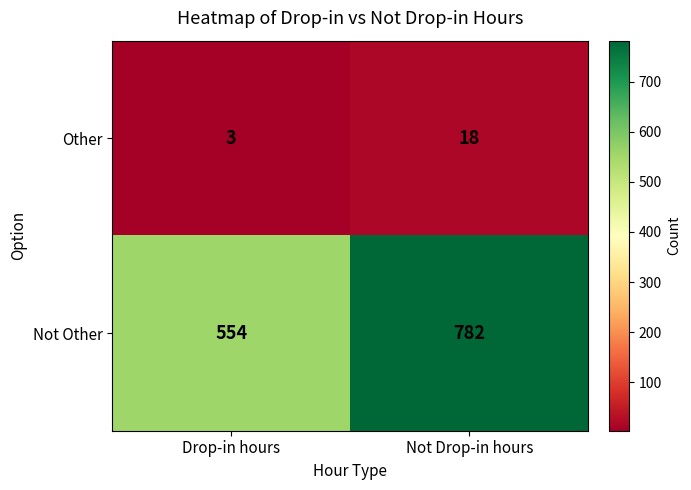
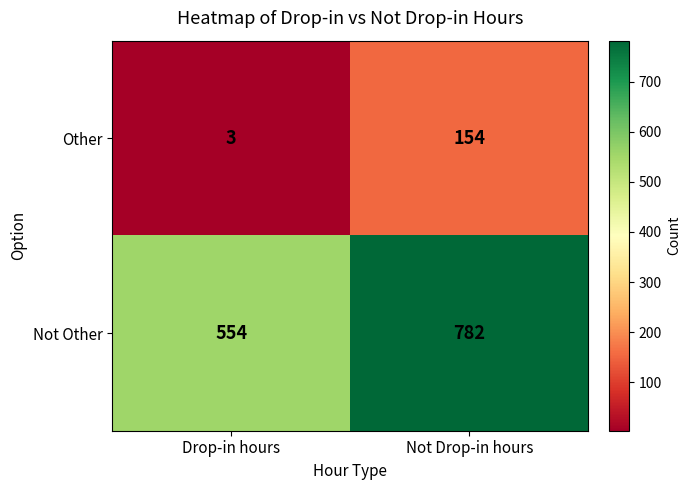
  {
    "Other": {
      "Drop-in hours": 3,
-     "Not Drop-in hours": 18
+     "Not Drop-in hours": 154
    },
    "Not Other": {
      "Drop-in hours": 554,
      "Not Drop-in hours": 782
    }
  }
